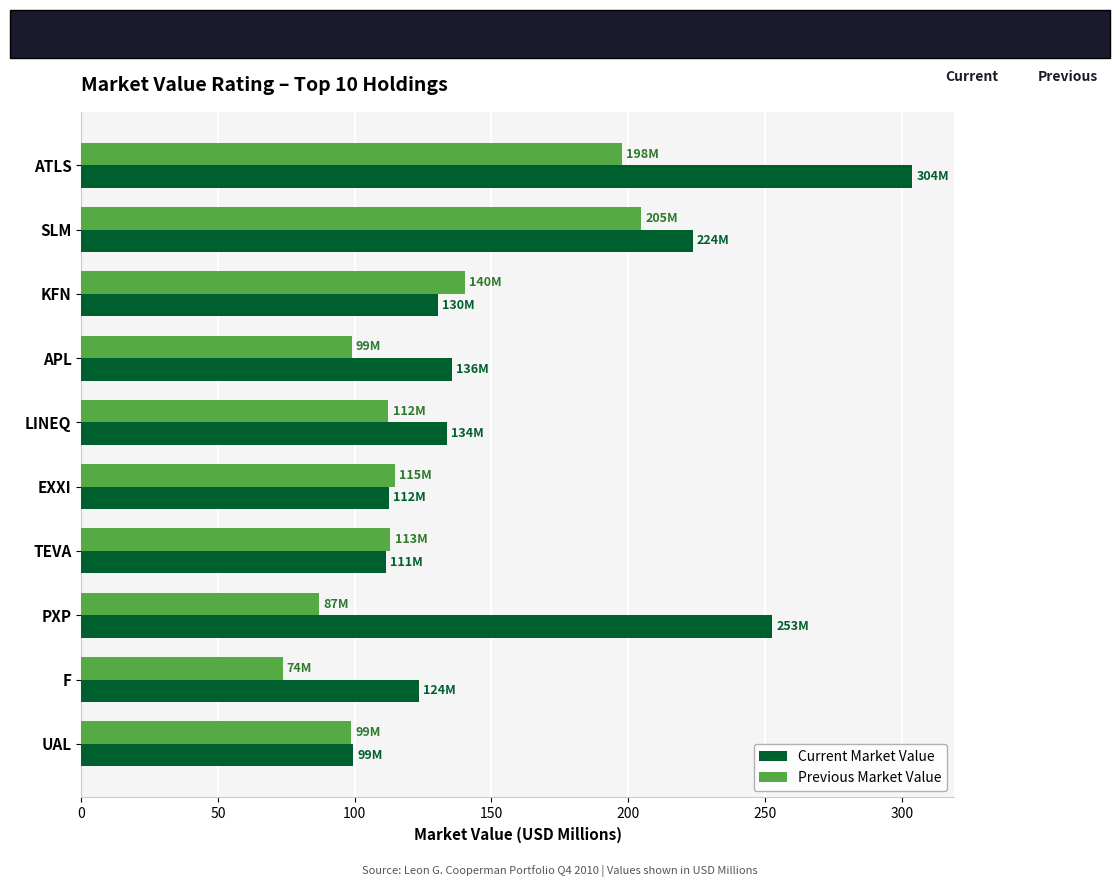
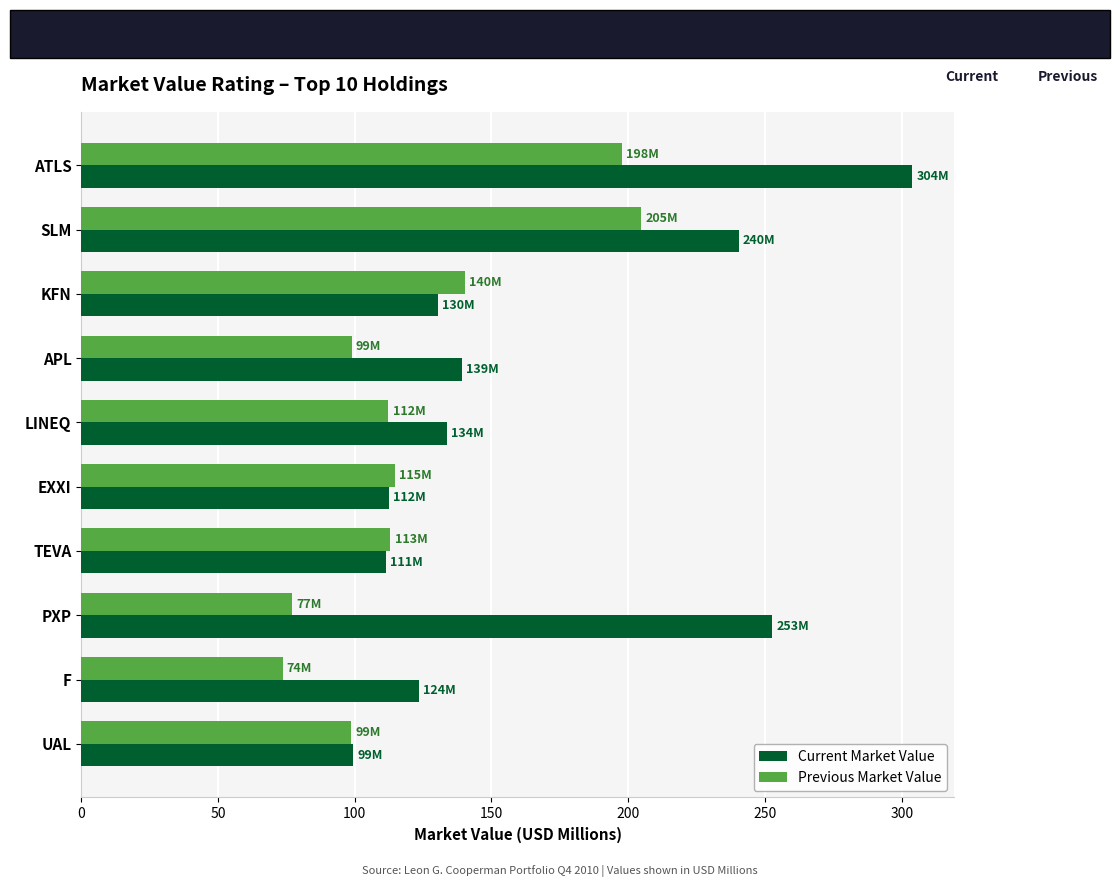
  {
    "Current Market Value": {
      "ATLS": "304M",
-     "SLM": "224M",
+     "SLM": "240M",
      "KFN": "130M",
-     "APL": "136M",
+     "APL": "139M",
      "LINEQ": "134M",
      "EXXI": "112M",
      "TEVA": "111M",
      "PXP": "253M",
      "F": "124M",
      "UAL": "99M"
    },
    "Previous Market Value": {
      "ATLS": "198M",
      "SLM": "205M",
      "KFN": "140M",
      "APL": "99M",
      "LINEQ": "112M",
      "EXXI": "115M",
      "TEVA": "113M",
-     "PXP": "87M",
+     "PXP": "77M",
      "F": "74M",
      "UAL": "99M"
    }
  }
